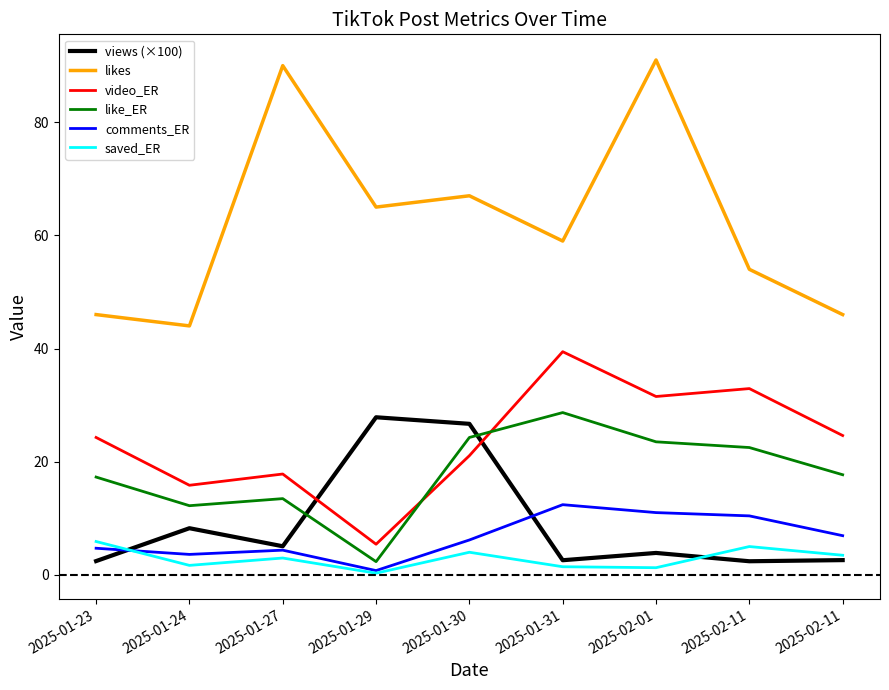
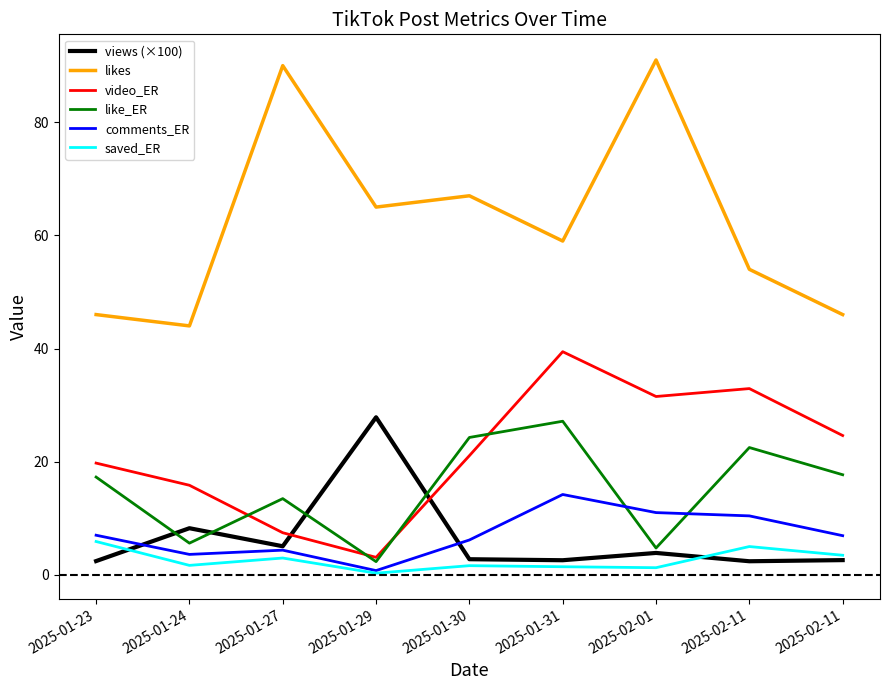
  {
    "views (×100)": {
      "2025-01-23": 2,
      "2025-01-24": 8,
      "2025-01-27": 5,
      "2025-01-29": 28,
-     "2025-01-30": 27,
+     "2025-01-30": 3,
      "2025-01-31": 3,
      "2025-02-01": 4
    },
    "likes": {
      "2025-01-23": 46,
      "2025-01-24": 44,
      "2025-01-27": 90,
      "2025-01-29": 65,
      "2025-01-30": 67,
      "2025-01-31": 59,
      "2025-02-01": 91
    },
    "video_ER": {
-     "2025-01-23": 24,
+     "2025-01-23": 20,
      "2025-01-24": 16,
-     "2025-01-27": 18,
-     "2025-01-29": 5,
+     "2025-01-27": 7,
+     "2025-01-29": 3,
      "2025-01-30": 21,
      "2025-01-31": 39,
      "2025-02-01": 32
    },
    "like_ER": {
      "2025-01-23": 17,
-     "2025-01-24": 12,
+     "2025-01-24": 6,
      "2025-01-27": 13,
      "2025-01-29": 2,
      "2025-01-30": 24,
-     "2025-01-31": 29,
-     "2025-02-01": 24
+     "2025-01-31": 27,
+     "2025-02-01": 5
    },
    "comments_ER": {
-     "2025-01-23": 5,
+     "2025-01-23": 7,
      "2025-01-24": 4,
      "2025-01-27": 4,
      "2025-01-29": 1,
      "2025-01-30": 6,
-     "2025-01-31": 12,
+     "2025-01-31": 14,
      "2025-02-01": 11
    },
    "saved_ER": {
      "2025-01-23": 6,
      "2025-01-24": 2,
      "2025-01-27": 3,
      "2025-01-29": 0,
-     "2025-01-30": 4,
+     "2025-01-30": 2,
      "2025-01-31": 1,
      "2025-02-01": 1
    }
  }
